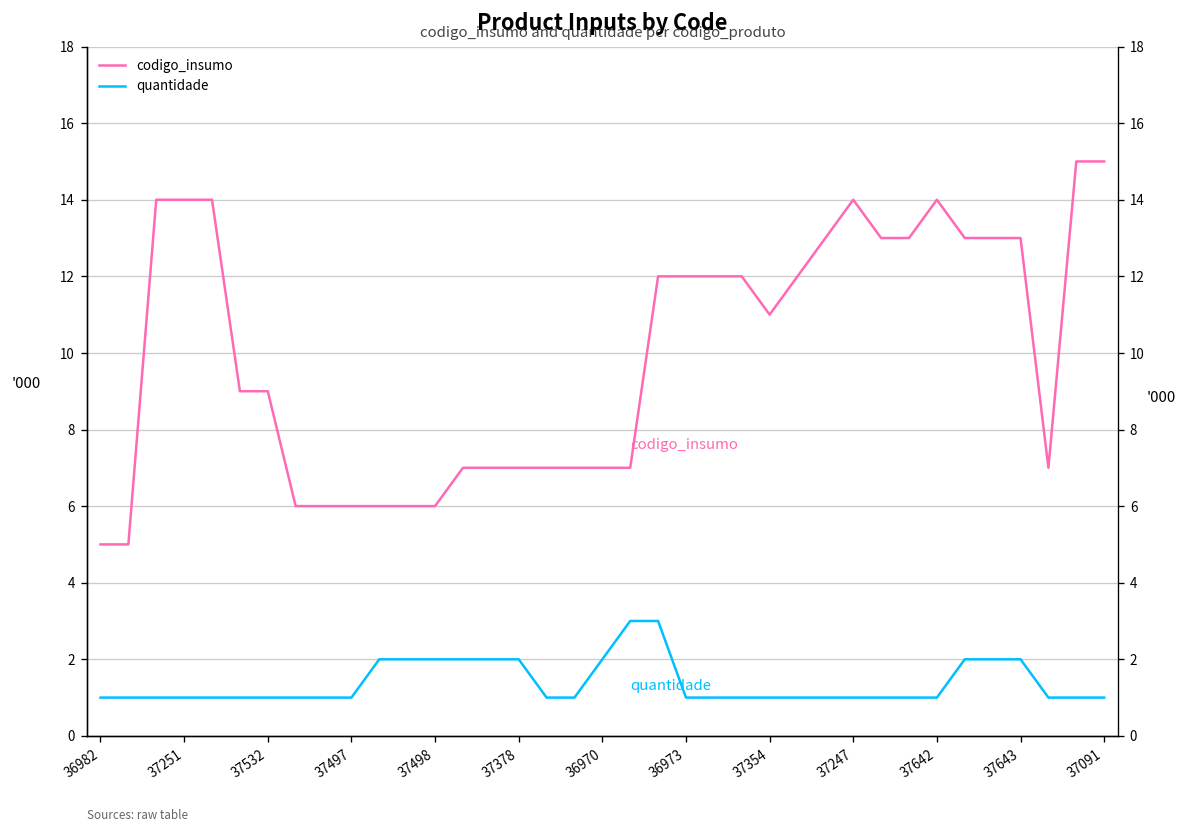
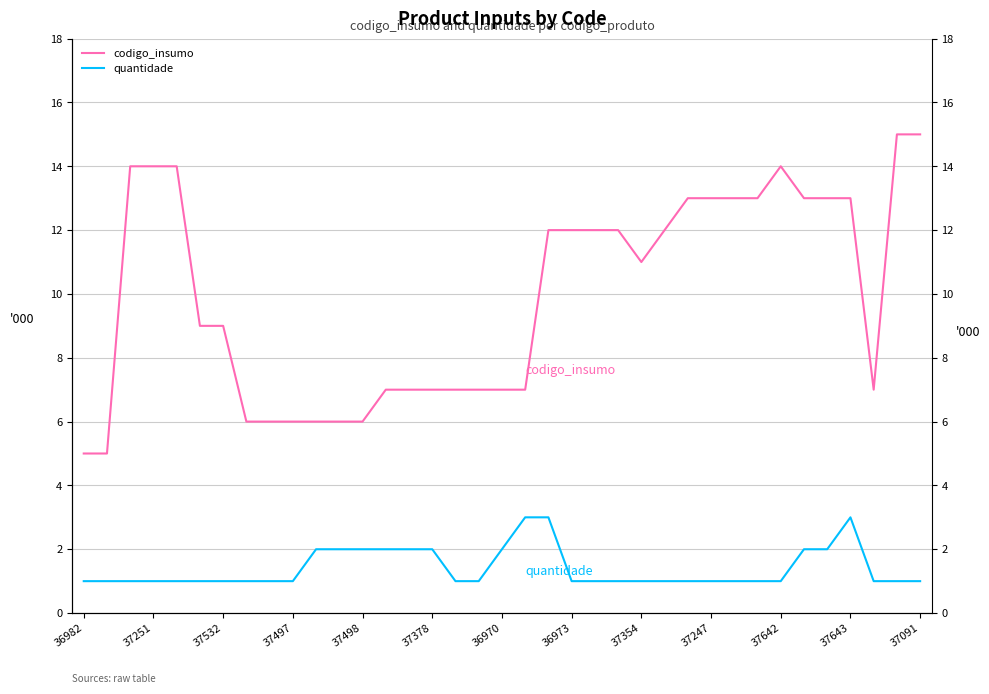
  {
    "codigo_insumo": {
      "36982": 5,
      "37251": 14,
      "37532": 9,
      "37497": 6,
      "37498": 6,
      "37378": 7,
      "36970": 7,
      "36973": 12,
      "37354": 11,
-     "37247": 14,
+     "37247": 13,
      "37642": 14,
      "37643": 13,
      "37091": 15
    },
    "quantidade": {
      "36982": 1,
      "37251": 1,
      "37532": 1,
      "37497": 1,
      "37498": 2,
      "37378": 2,
      "36970": 2,
      "36973": 1,
      "37354": 1,
      "37247": 1,
      "37642": 1,
-     "37643": 2,
+     "37643": 3,
      "37091": 1
    }
  }
